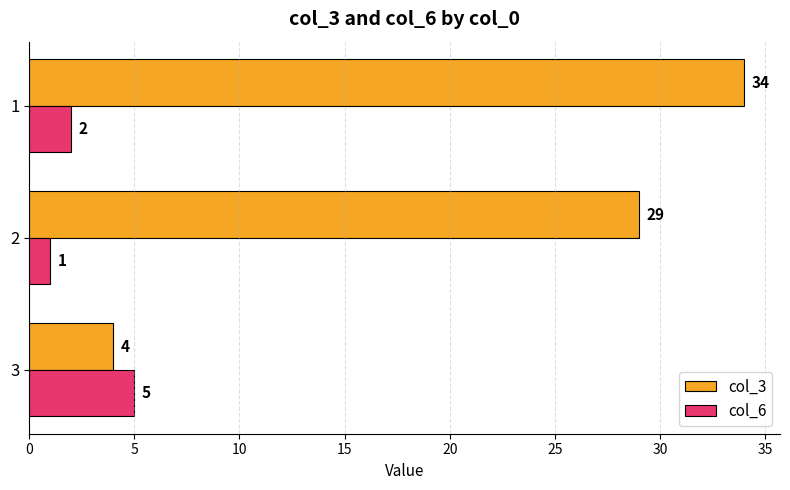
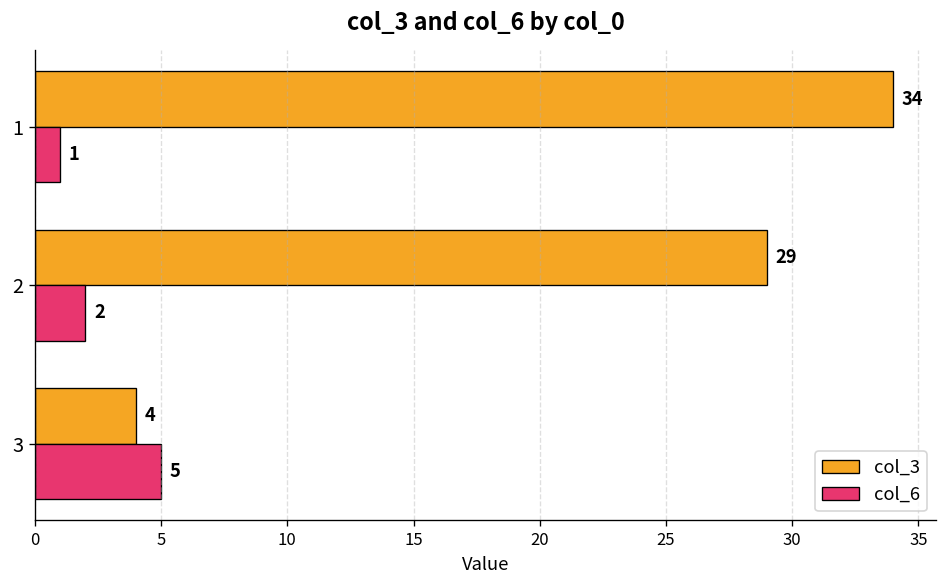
  {
    "col_3": {
      "1": 34,
      "2": 29,
      "3": 4
    },
    "col_6": {
-     "1": 2,
-     "2": 1,
+     "1": 1,
+     "2": 2,
      "3": 5
    }
  }
